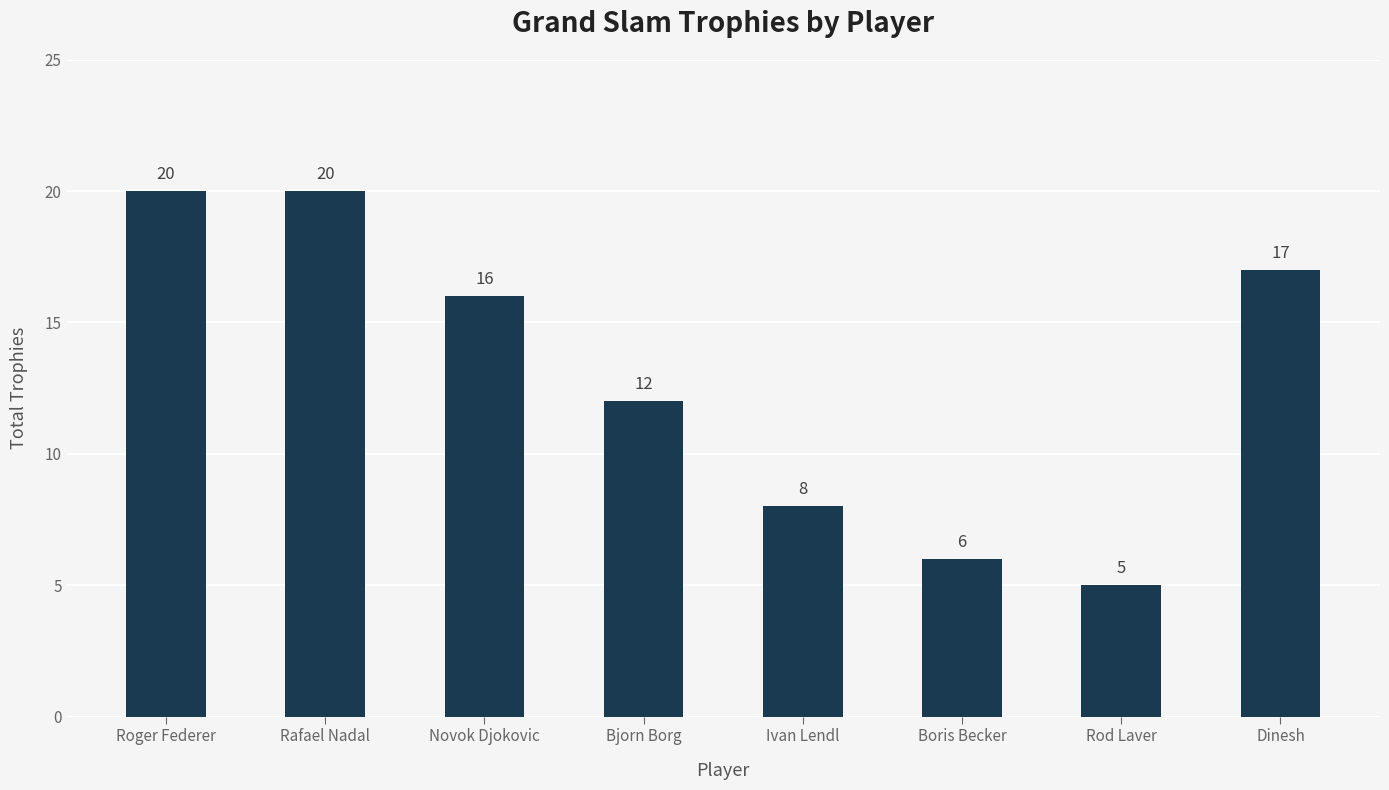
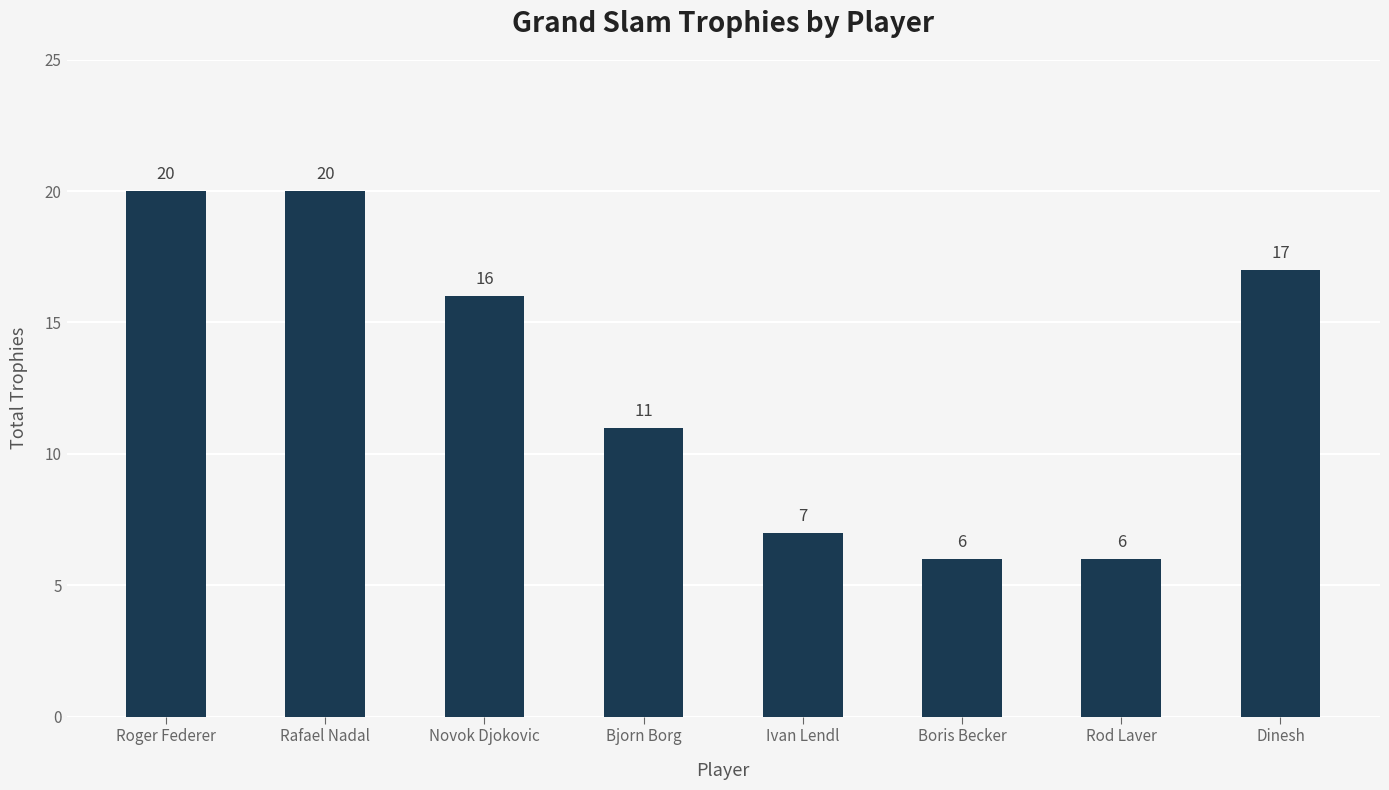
  {
    "Roger Federer": 20,
    "Rafael Nadal": 20,
    "Novok Djokovic": 16,
-   "Bjorn Borg": 12,
-   "Ivan Lendl": 8,
+   "Bjorn Borg": 11,
+   "Ivan Lendl": 7,
    "Boris Becker": 6,
-   "Rod Laver": 5,
+   "Rod Laver": 6,
    "Dinesh": 17
  }
